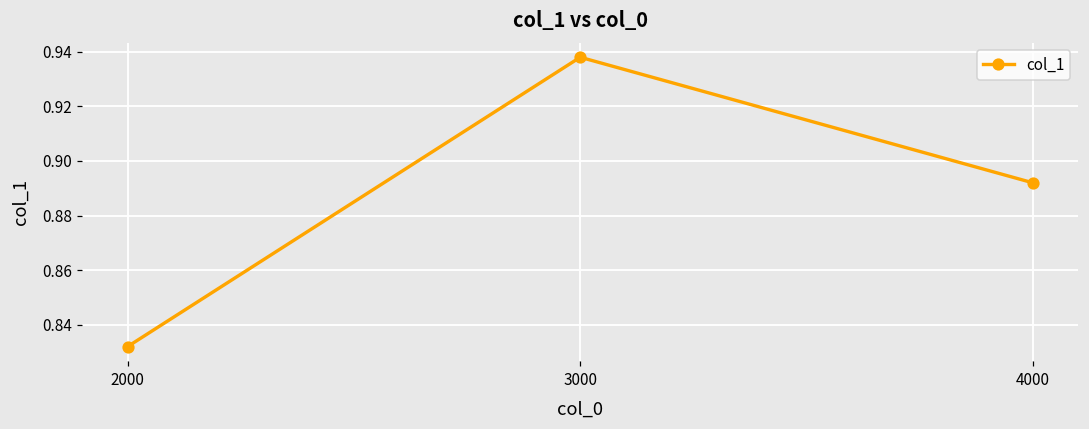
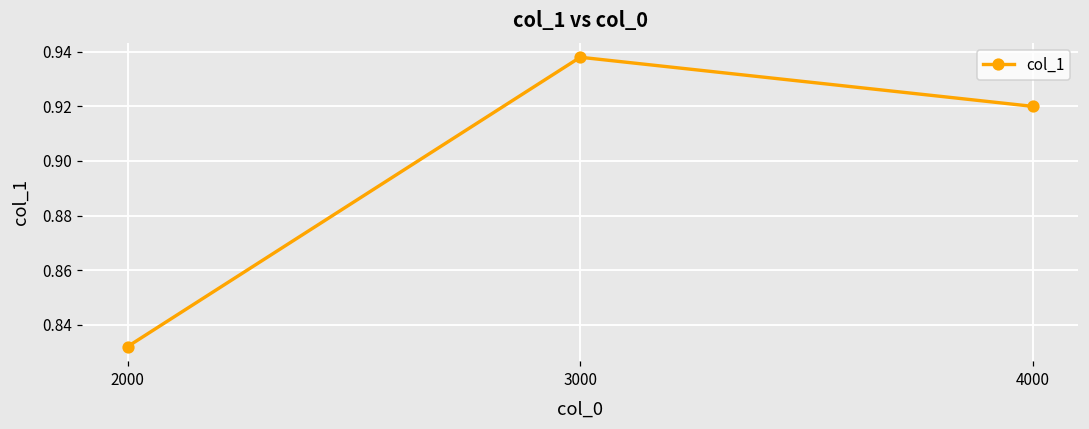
  {
    "2000": 0.832,
    "3000": 0.938,
-   "4000": 0.892
+   "4000": 0.920
  }
